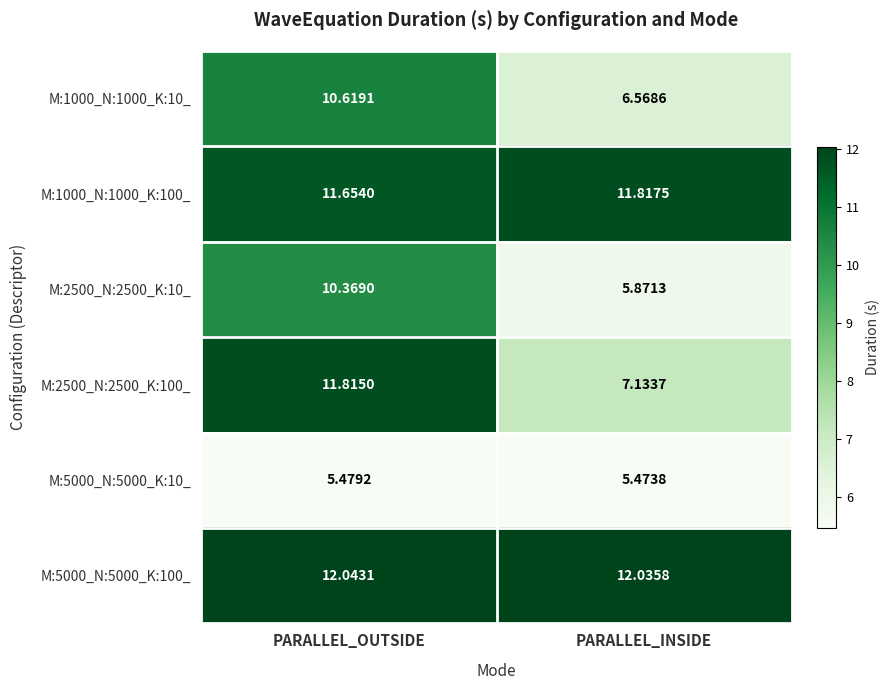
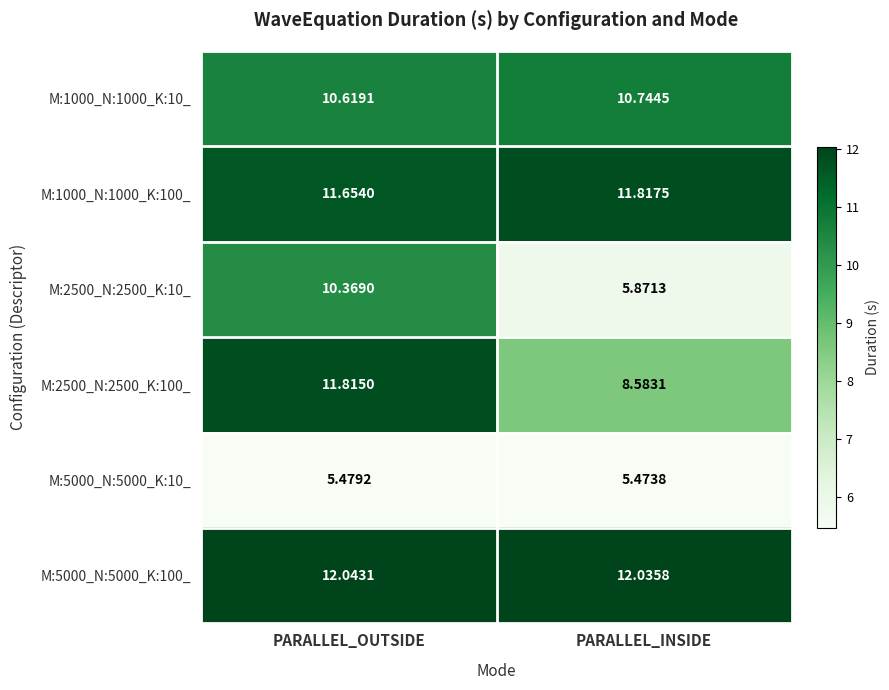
  {
    "M:1000_N:1000_K:10_": {
      "PARALLEL_OUTSIDE": 10.6191,
-     "PARALLEL_INSIDE": 6.5686
+     "PARALLEL_INSIDE": 10.7445
    },
    "M:1000_N:1000_K:100_": {
      "PARALLEL_OUTSIDE": 11.6540,
      "PARALLEL_INSIDE": 11.8175
    },
    "M:2500_N:2500_K:10_": {
      "PARALLEL_OUTSIDE": 10.3690,
      "PARALLEL_INSIDE": 5.8713
    },
    "M:2500_N:2500_K:100_": {
      "PARALLEL_OUTSIDE": 11.8150,
-     "PARALLEL_INSIDE": 7.1337
+     "PARALLEL_INSIDE": 8.5831
    },
    "M:5000_N:5000_K:10_": {
      "PARALLEL_OUTSIDE": 5.4792,
      "PARALLEL_INSIDE": 5.4738
    },
    "M:5000_N:5000_K:100_": {
      "PARALLEL_OUTSIDE": 12.0431,
      "PARALLEL_INSIDE": 12.0358
    }
  }
